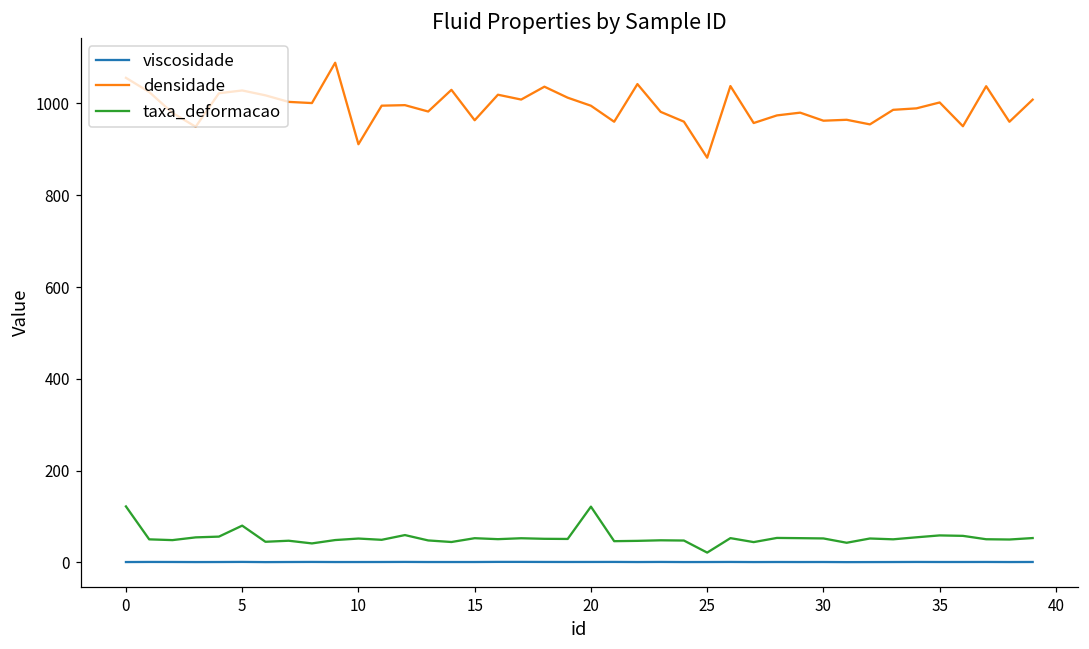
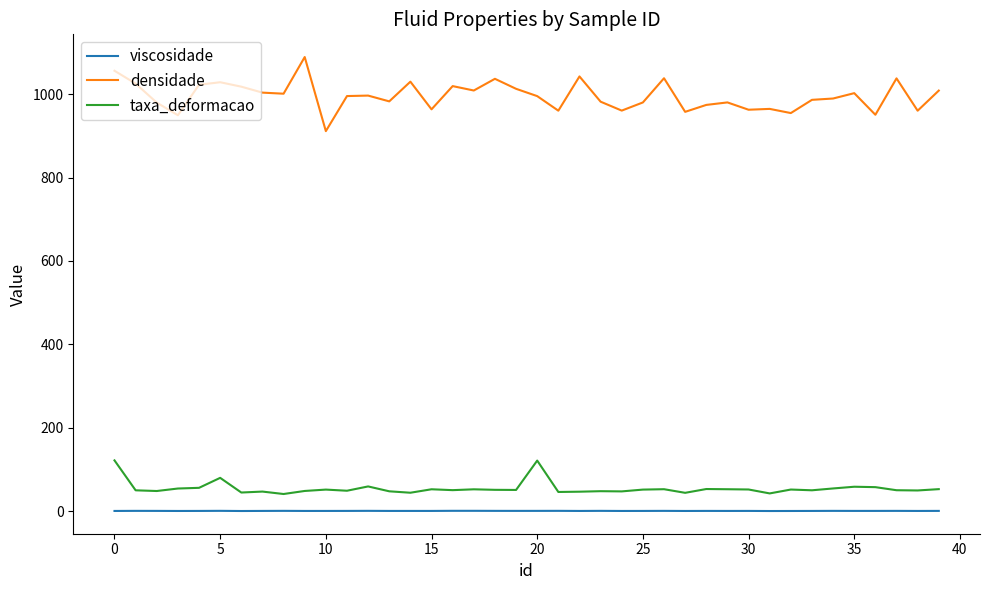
  {
    "viscosidade": {
      "0": 0,
      "5": 0,
      "10": 0,
      "15": 0,
      "20": 0,
      "25": 0,
      "30": 0,
      "35": 0
    },
    "densidade": {
      "10": 910,
      "15": 960,
      "20": 1000,
-     "25": 880,
+     "25": 980,
      "30": 960,
      "35": 1000
    },
    "taxa_deformacao": {
      "0": 120,
      "5": 80,
      "10": 50,
      "15": 50,
      "20": 120,
-     "25": 20,
+     "25": 50,
      "30": 50,
      "35": 60
    }
  }
